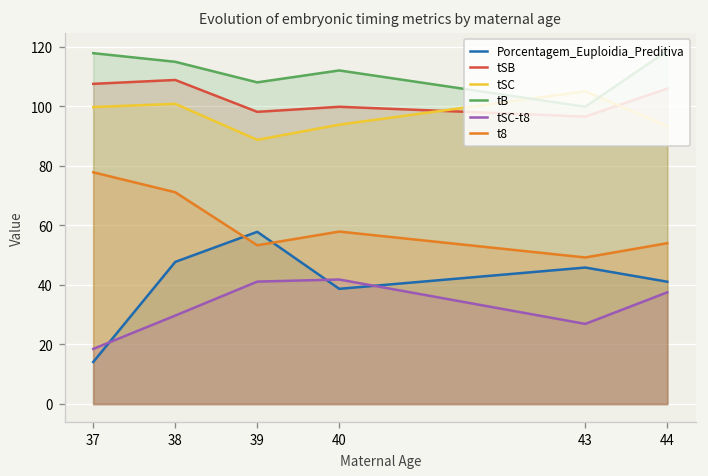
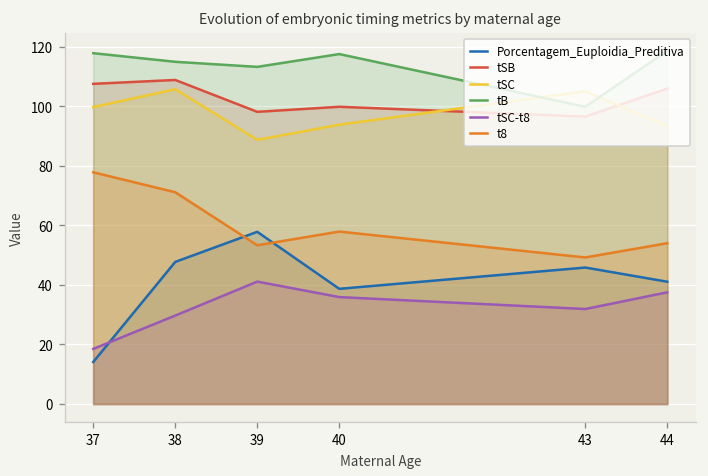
  {
    "Porcentagem_Euploidia_Preditiva": {
      "37": 14,
      "38": 48,
      "39": 58,
      "40": 39,
      "43": 46,
      "44": 41
    },
    "tSC": {
      "37": 100,
-     "38": 101,
+     "38": 106,
      "39": 89,
      "40": 94
    },
    "tB": {
      "37": 118,
      "38": 115,
-     "39": 108,
-     "40": 112
+     "39": 113,
+     "40": 118
    },
    "tSC-t8": {
      "37": 19,
      "38": 30,
      "39": 41,
-     "40": 42,
-     "43": 27,
+     "40": 36,
+     "43": 32,
      "44": 38
    }
  }
